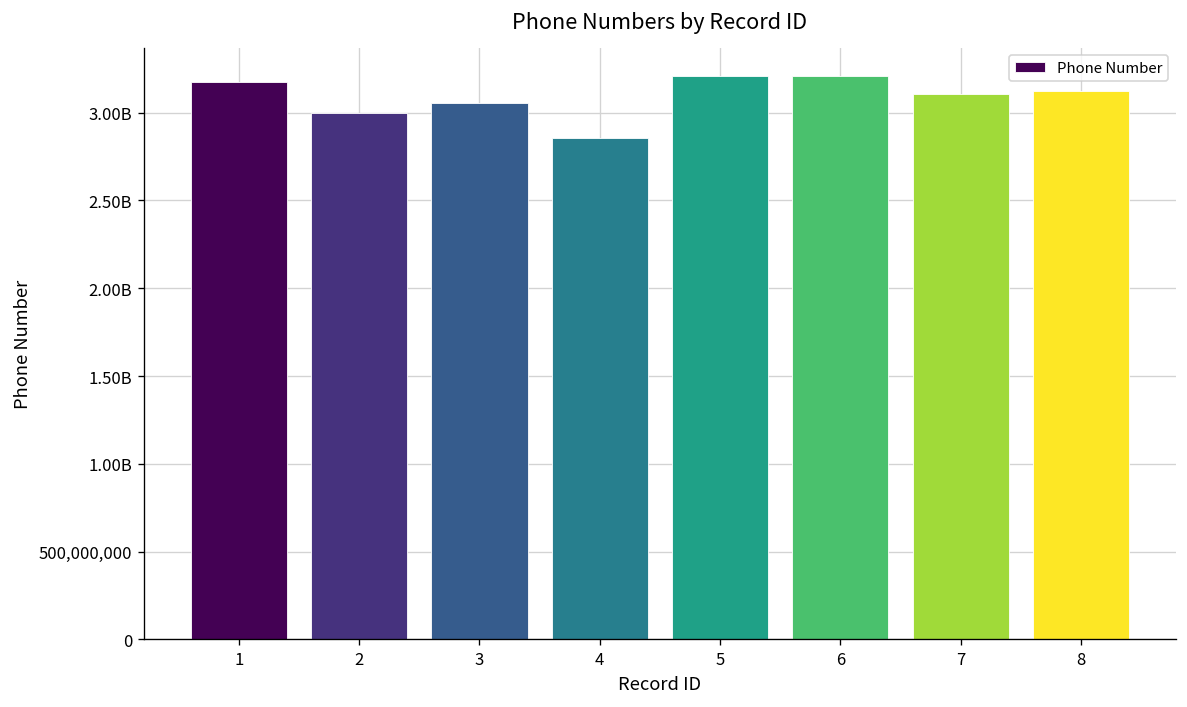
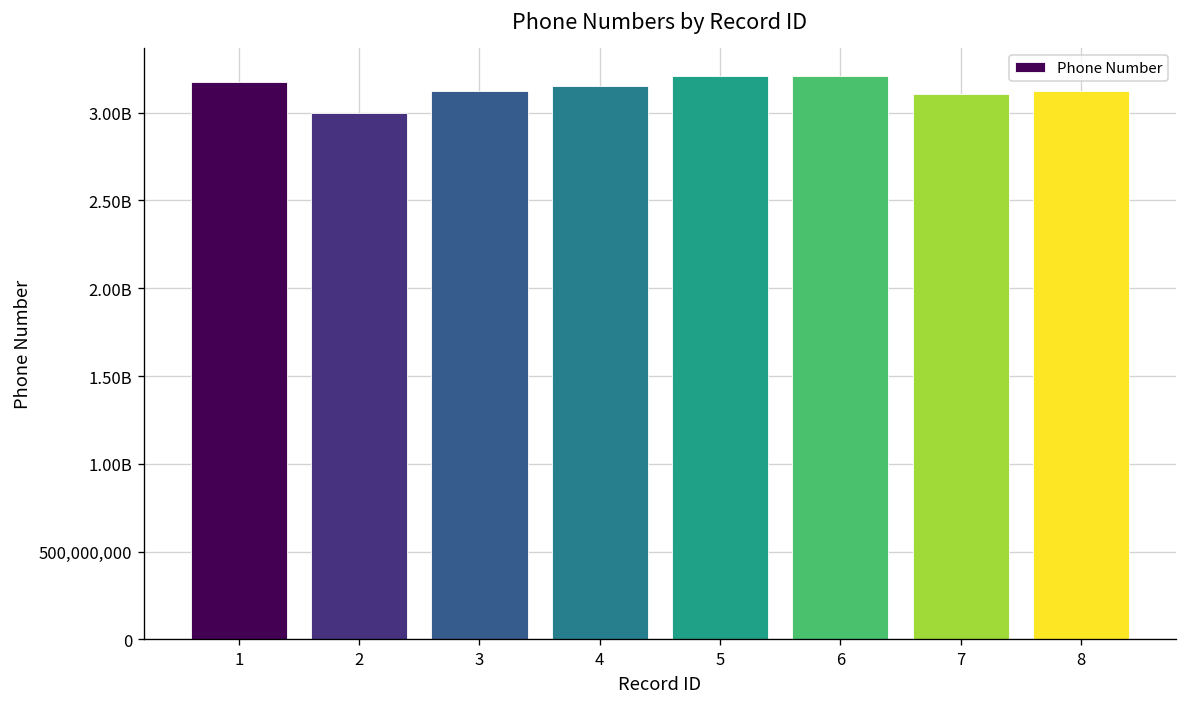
  {
    "1": "3,170,000,000",
    "2": "3,000,000,000",
-   "3": "3,050,000,000",
-   "4": "2,860,000,000",
+   "3": "3,120,000,000",
+   "4": "3,150,000,000",
    "5": "3,210,000,000",
    "6": "3,210,000,000",
    "7": "3,110,000,000",
    "8": "3,120,000,000"
  }
